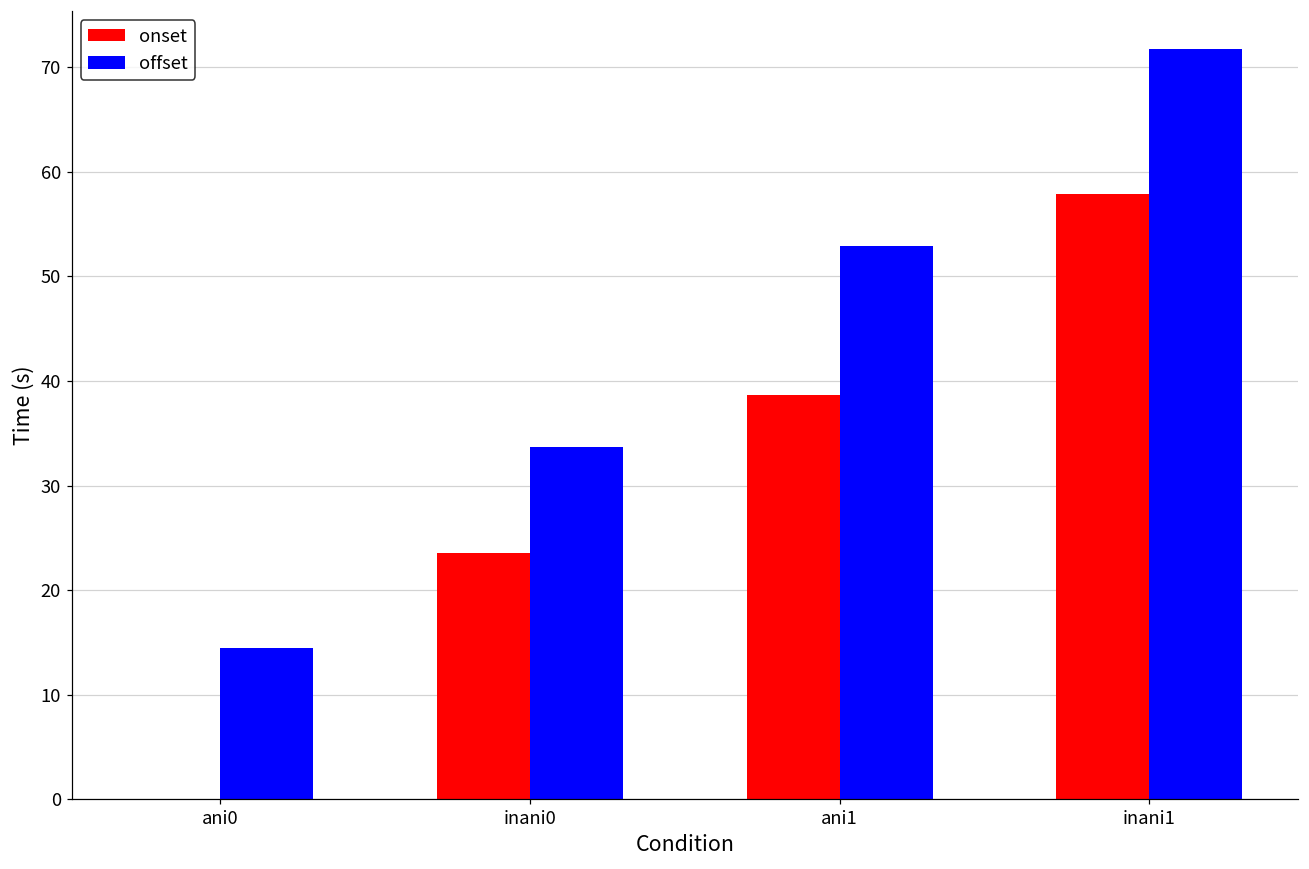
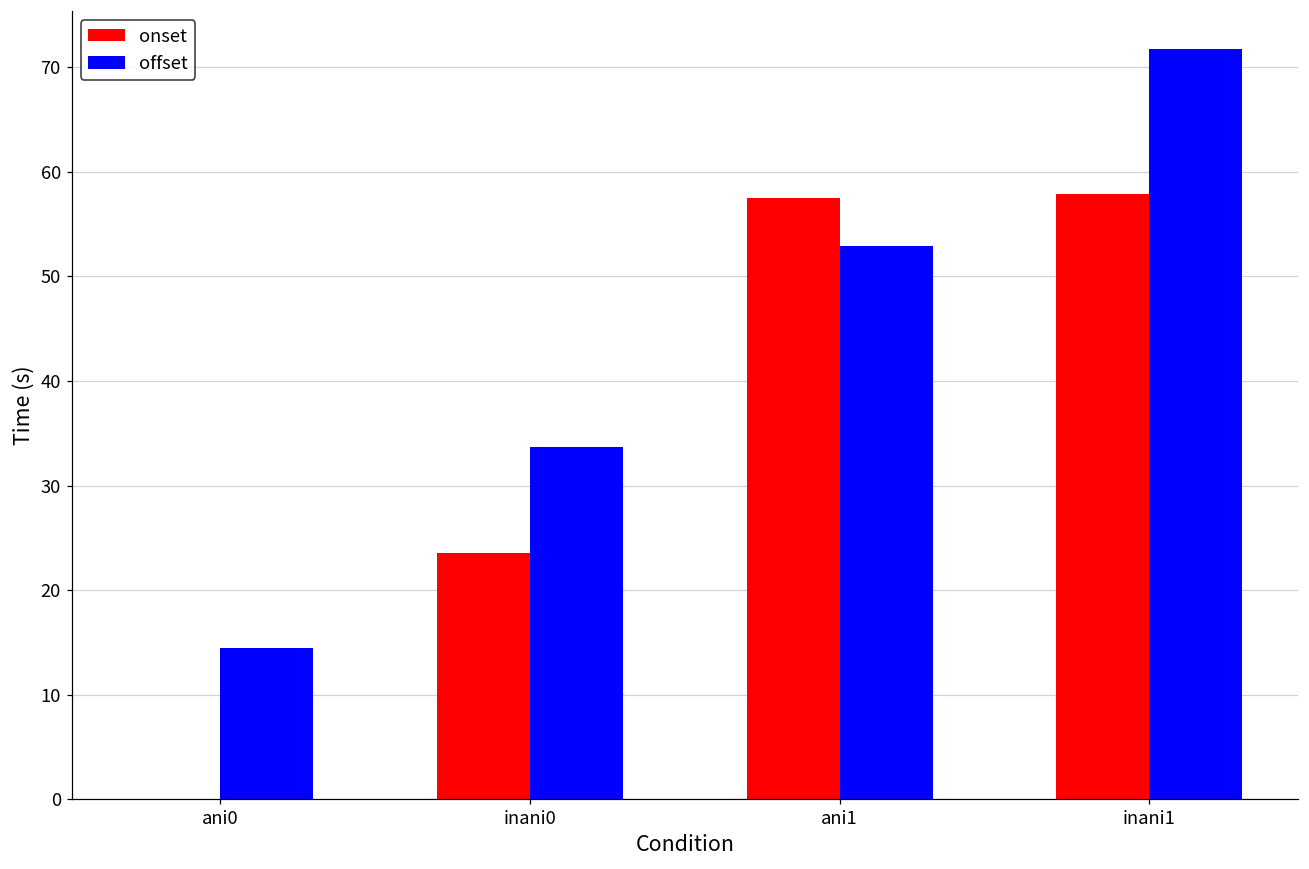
  {
    "onset": {
      "inani0": 24,
-     "ani1": 39,
+     "ani1": 58,
      "inani1": 58
    },
    "offset": {
      "ani0": 14,
      "inani0": 34,
      "ani1": 53,
      "inani1": 72
    }
  }
